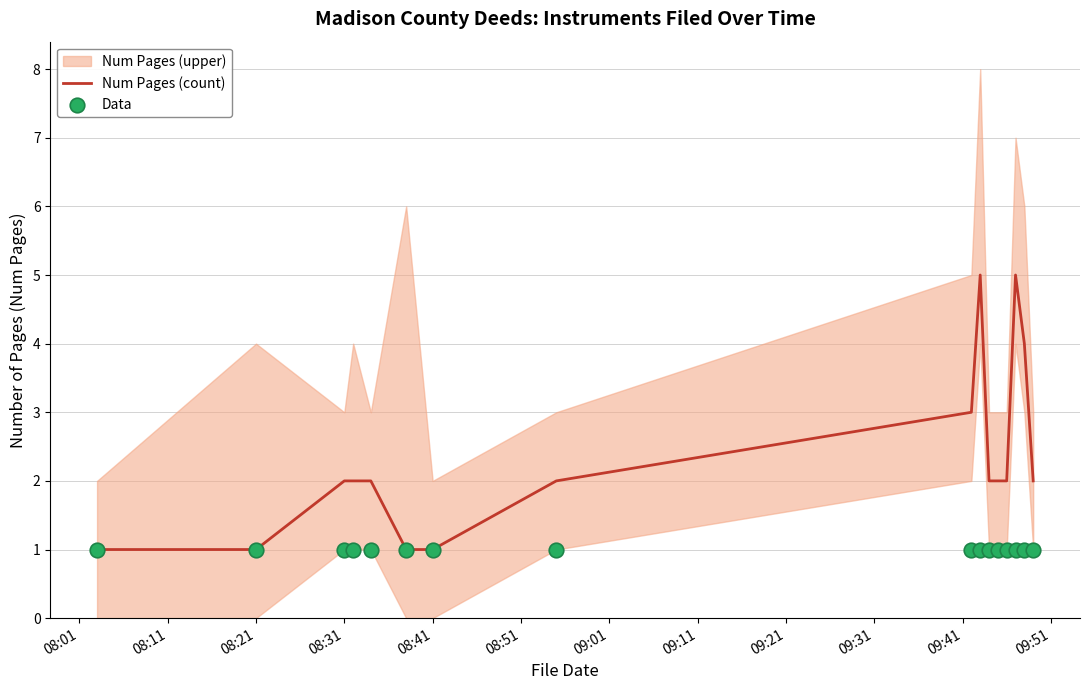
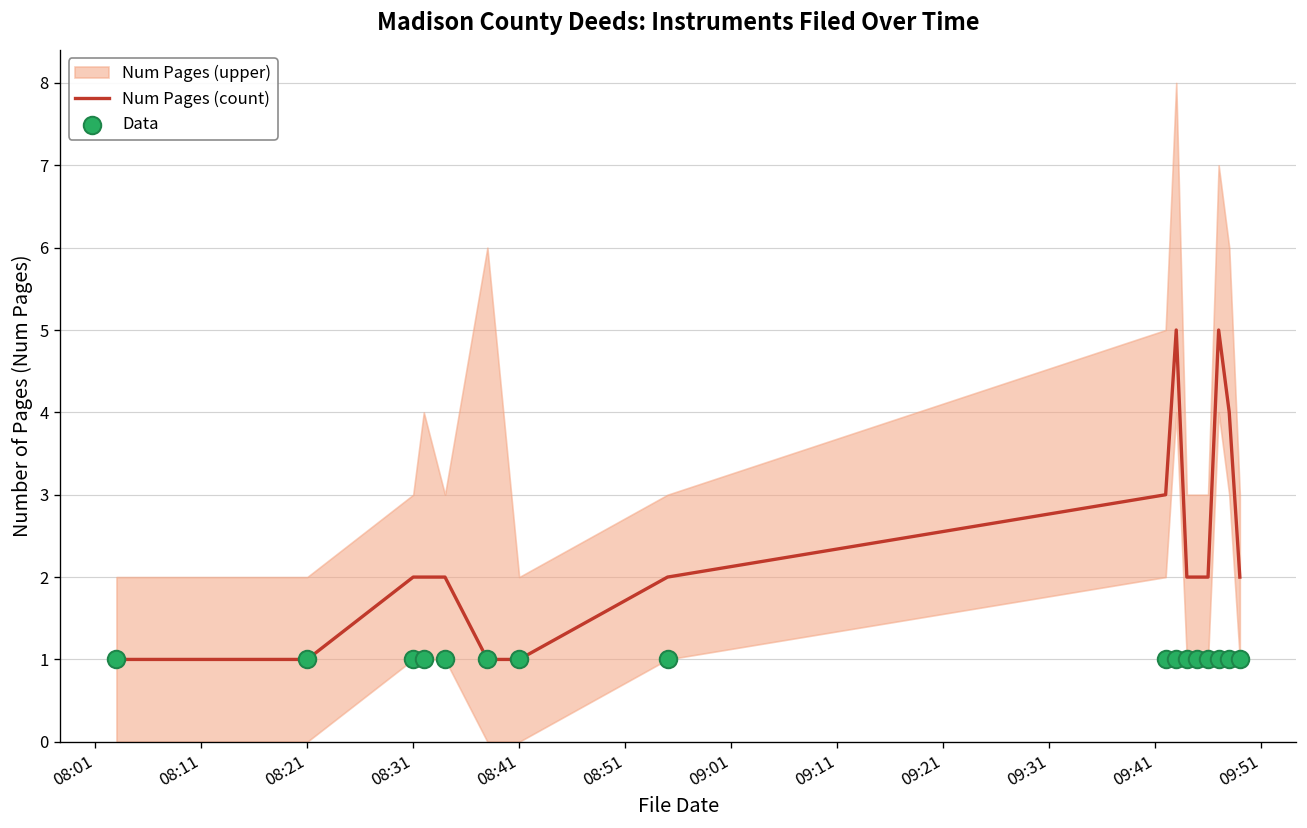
  {
    "Num Pages (upper)": {
-     "08:21": 4
+     "08:21": 2
    },
    "Num Pages (count)": {
      "08:31": 2
    }
  }
